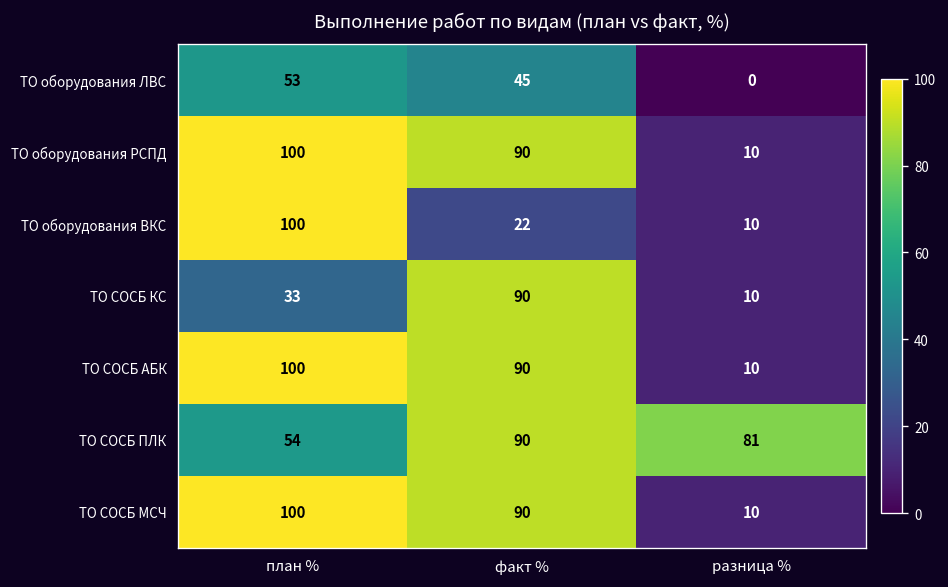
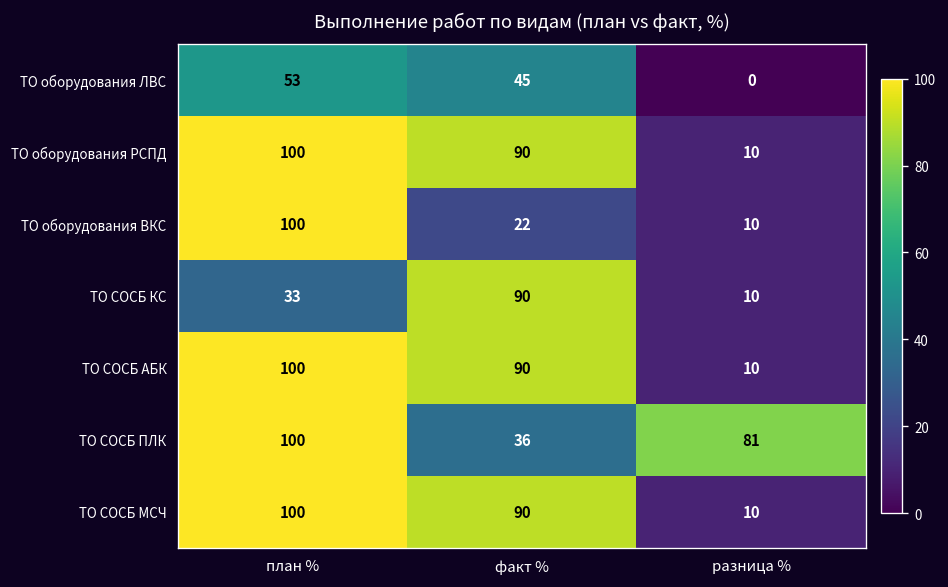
  {
    "ТО оборудования ЛВС": {
      "план %": 53,
      "факт %": 45,
      "разница %": 0
    },
    "ТО оборудования РСПД": {
      "план %": 100,
      "факт %": 90,
      "разница %": 10
    },
    "ТО оборудования ВКС": {
      "план %": 100,
      "факт %": 22,
      "разница %": 10
    },
    "ТО СОСБ КС": {
      "план %": 33,
      "факт %": 90,
      "разница %": 10
    },
    "ТО СОСБ АБК": {
      "план %": 100,
      "факт %": 90,
      "разница %": 10
    },
    "ТО СОСБ ПЛК": {
-     "план %": 54,
-     "факт %": 90,
+     "план %": 100,
+     "факт %": 36,
      "разница %": 81
    },
    "ТО СОСБ МСЧ": {
      "план %": 100,
      "факт %": 90,
      "разница %": 10
    }
  }
